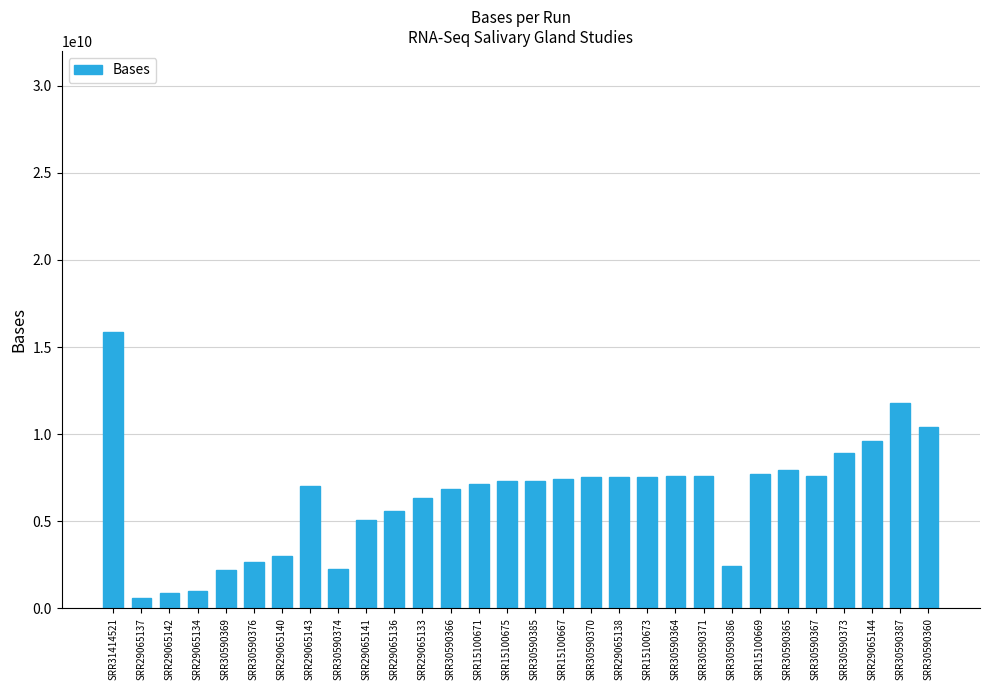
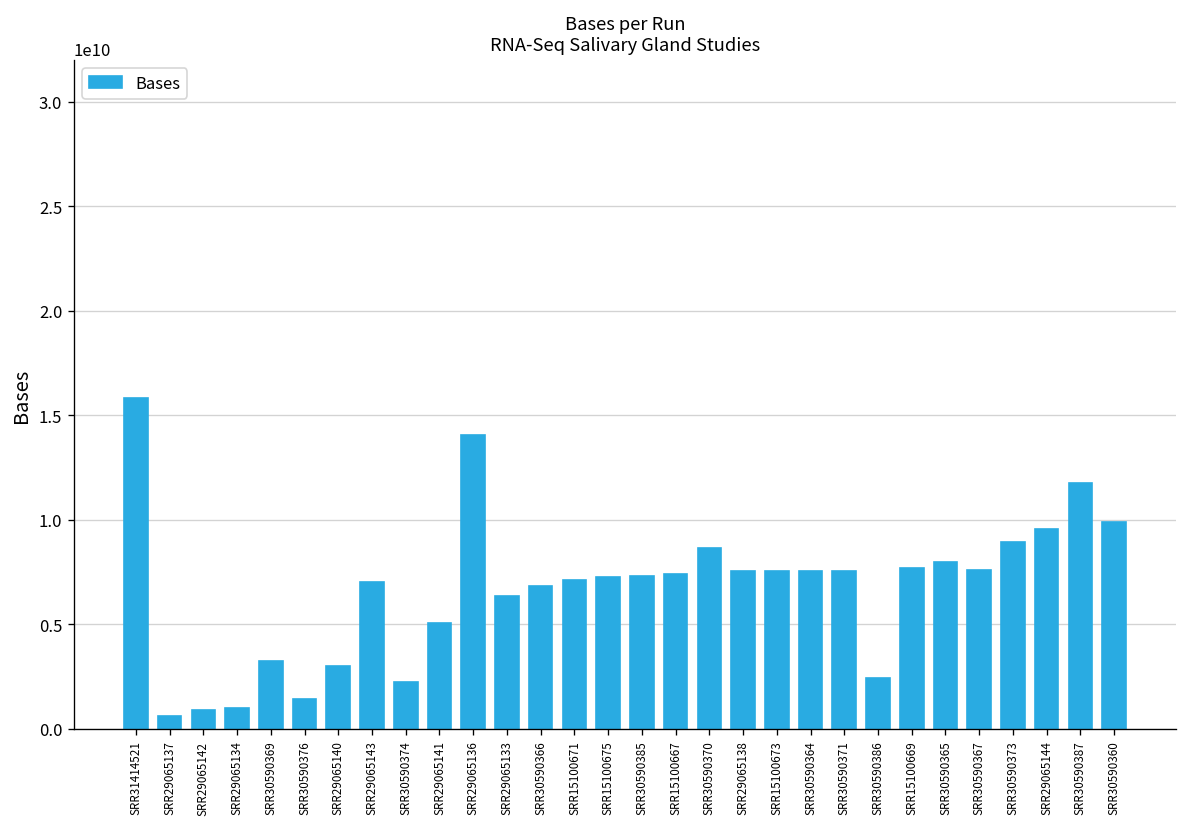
  {
    "SRR31414521": 15800000000,
    "SRR29065137": 600000000,
    "SRR29065142": 900000000,
    "SRR29065134": 1000000000,
-   "SRR30590369": 2200000000,
-   "SRR30590376": 2700000000,
+   "SRR30590369": 3200000000,
+   "SRR30590376": 1400000000,
    "SRR29065140": 3000000000,
    "SRR29065143": 7000000000,
    "SRR30590374": 2200000000,
    "SRR29065141": 5100000000,
-   "SRR29065136": 5600000000,
+   "SRR29065136": 14100000000,
    "SRR29065133": 6400000000,
    "SRR30590366": 6900000000,
    "SRR15100671": 7100000000,
    "SRR15100675": 7300000000,
    "SRR30590385": 7300000000,
    "SRR15100667": 7400000000,
-   "SRR30590370": 7500000000,
+   "SRR30590370": 8700000000,
    "SRR29065138": 7600000000,
    "SRR15100673": 7600000000,
    "SRR30590364": 7600000000,
    "SRR30590371": 7600000000,
    "SRR30590386": 2400000000,
    "SRR15100669": 7700000000,
    "SRR30590365": 8000000000,
    "SRR30590367": 7600000000,
    "SRR30590373": 8900000000,
    "SRR29065144": 9600000000,
    "SRR30590387": 11800000000,
-   "SRR30590360": 10400000000
+   "SRR30590360": 9900000000
  }
